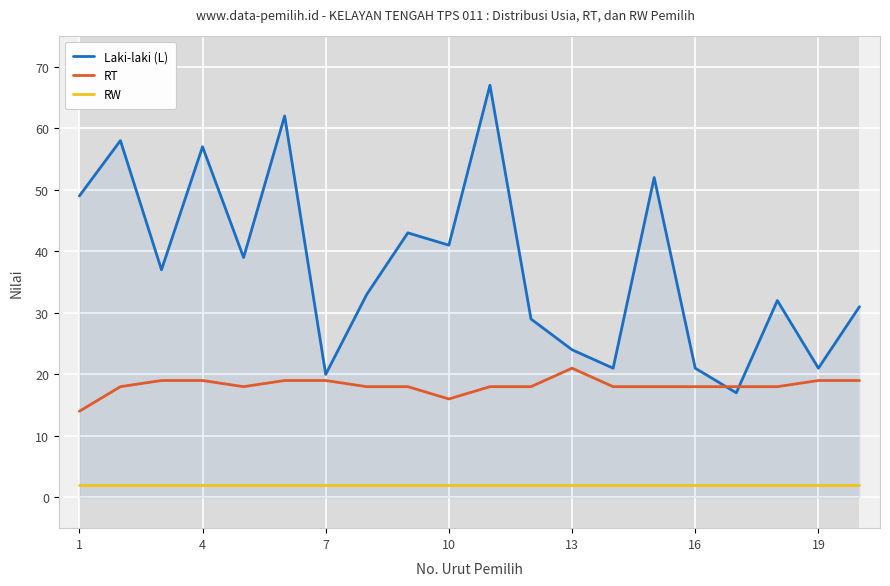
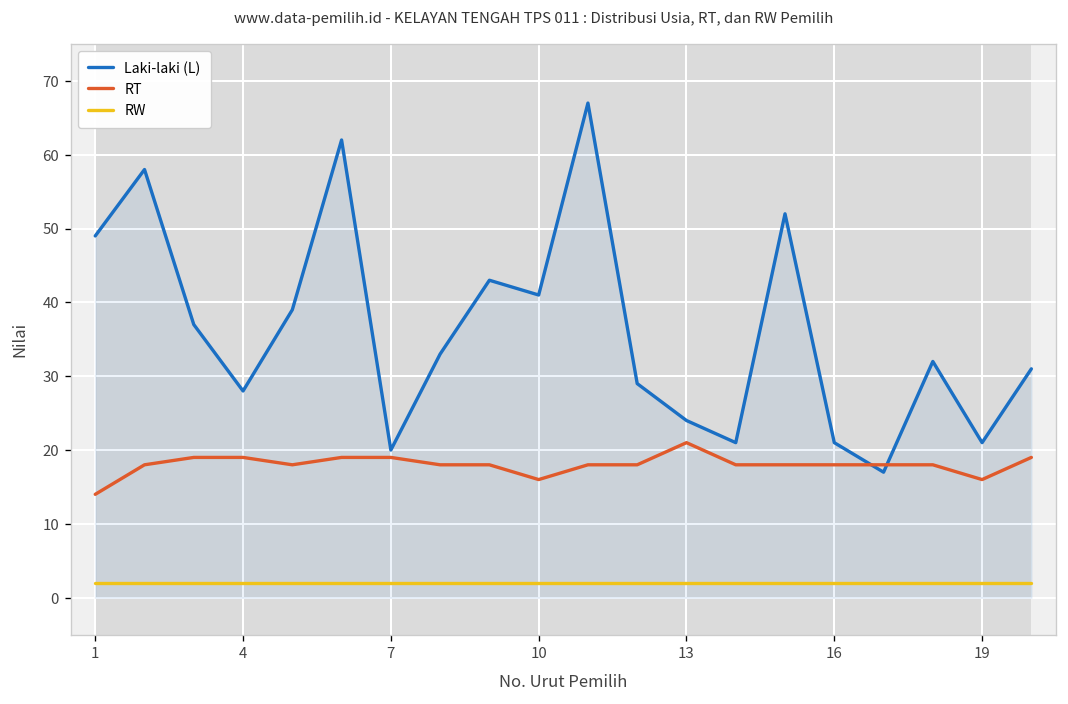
  {
    "Laki-laki (L)": {
      "1": 49,
-     "4": 57,
+     "4": 28,
      "7": 20,
      "10": 41,
      "13": 24,
      "16": 21,
      "19": 21
    },
    "RT": {
      "1": 14,
      "4": 19,
      "7": 19,
      "10": 16,
      "13": 21,
      "16": 18,
-     "19": 19
+     "19": 16
    },
    "RW": {
      "1": 2,
      "4": 2,
      "7": 2,
      "10": 2,
      "13": 2,
      "16": 2,
      "19": 2
    }
  }
